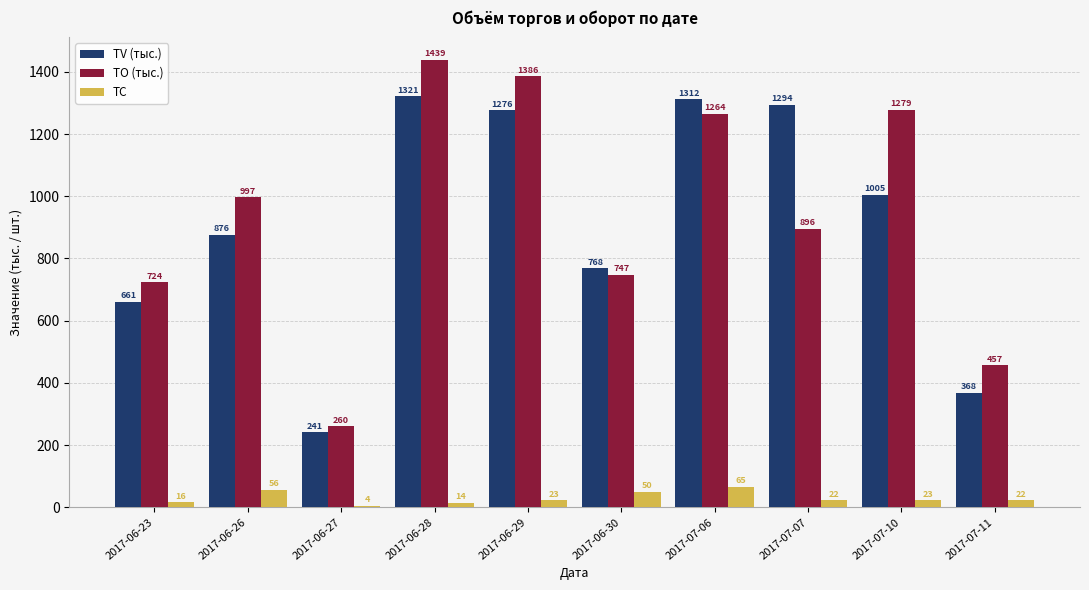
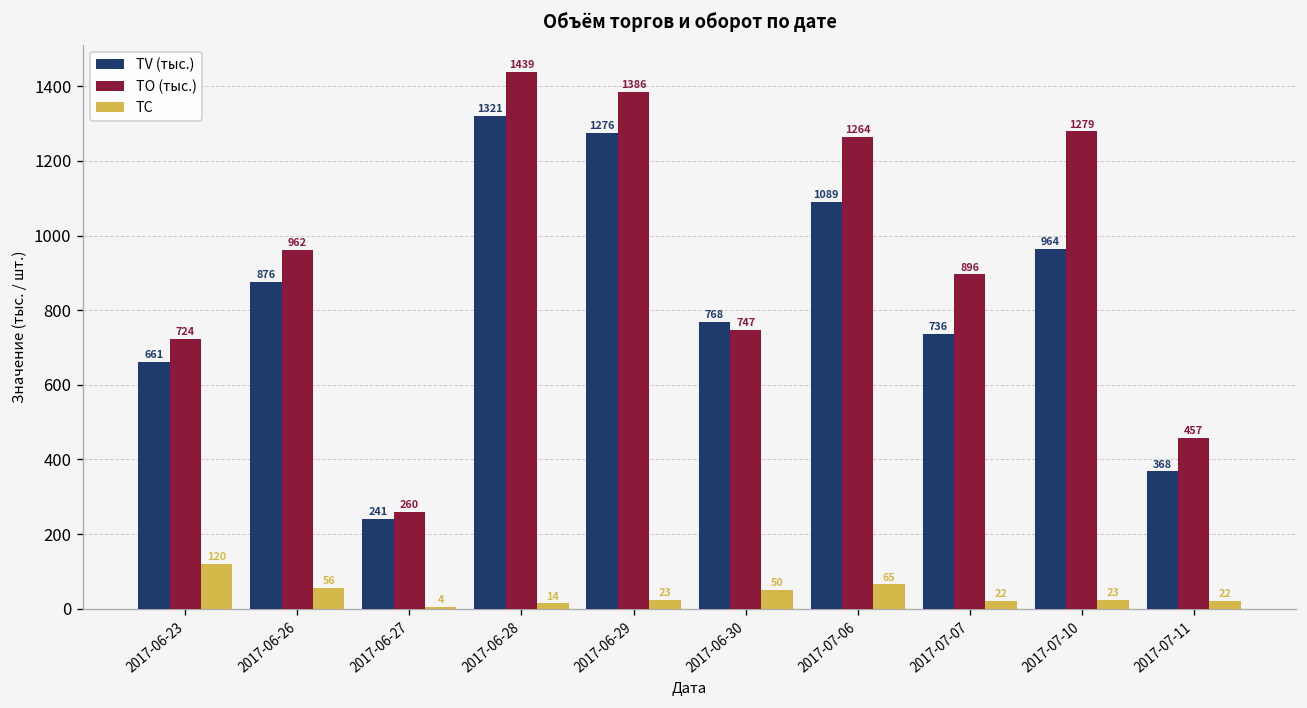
  {
    "TV (тыс.)": {
      "2017-06-23": 661,
      "2017-06-26": 876,
      "2017-06-27": 241,
      "2017-06-28": 1321,
      "2017-06-29": 1276,
      "2017-06-30": 768,
-     "2017-07-06": 1312,
-     "2017-07-07": 1294,
-     "2017-07-10": 1005,
+     "2017-07-06": 1089,
+     "2017-07-07": 736,
+     "2017-07-10": 964,
      "2017-07-11": 368
    },
    "TO (тыс.)": {
      "2017-06-23": 724,
-     "2017-06-26": 997,
+     "2017-06-26": 962,
      "2017-06-27": 260,
      "2017-06-28": 1439,
      "2017-06-29": 1386,
      "2017-06-30": 747,
      "2017-07-06": 1264,
      "2017-07-07": 896,
      "2017-07-10": 1279,
      "2017-07-11": 457
    },
    "TC": {
-     "2017-06-23": 16,
+     "2017-06-23": 120,
      "2017-06-26": 56,
      "2017-06-27": 4,
      "2017-06-28": 14,
      "2017-06-29": 23,
      "2017-06-30": 50,
      "2017-07-06": 65,
      "2017-07-07": 22,
      "2017-07-10": 23,
      "2017-07-11": 22
    }
  }
